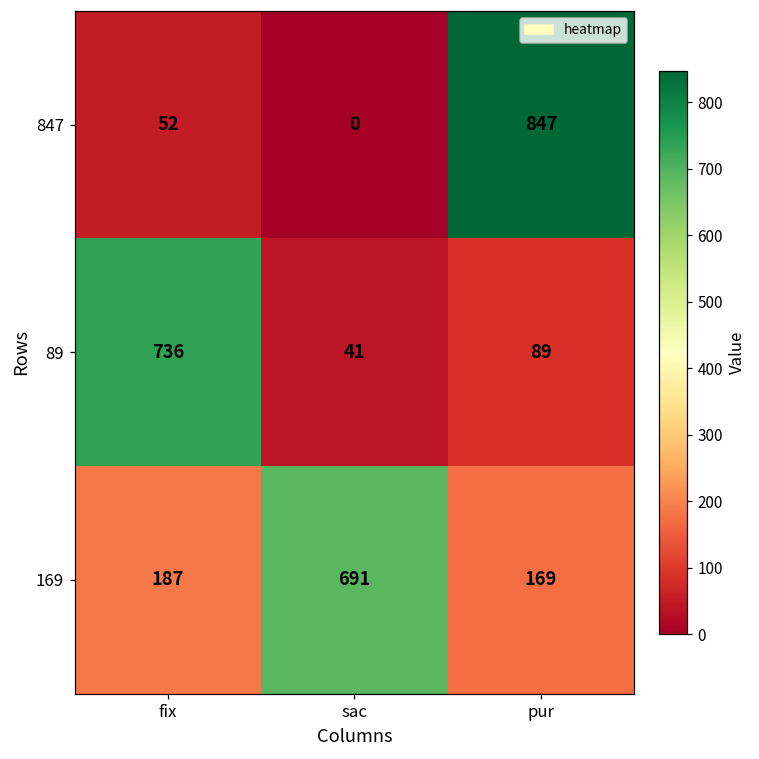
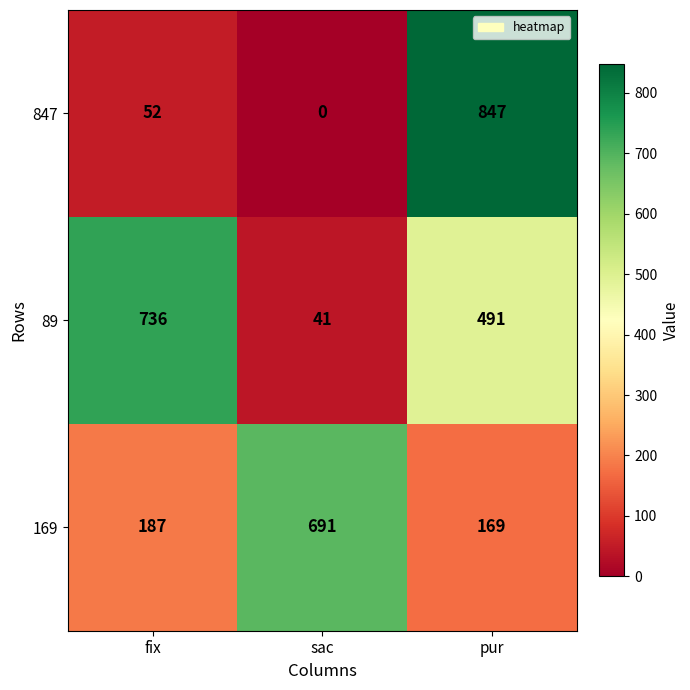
  {
    "847": {
      "fix": 52,
      "sac": 0,
      "pur": 847
    },
    "89": {
      "fix": 736,
      "sac": 41,
-     "pur": 89
+     "pur": 491
    },
    "169": {
      "fix": 187,
      "sac": 691,
      "pur": 169
    }
  }
